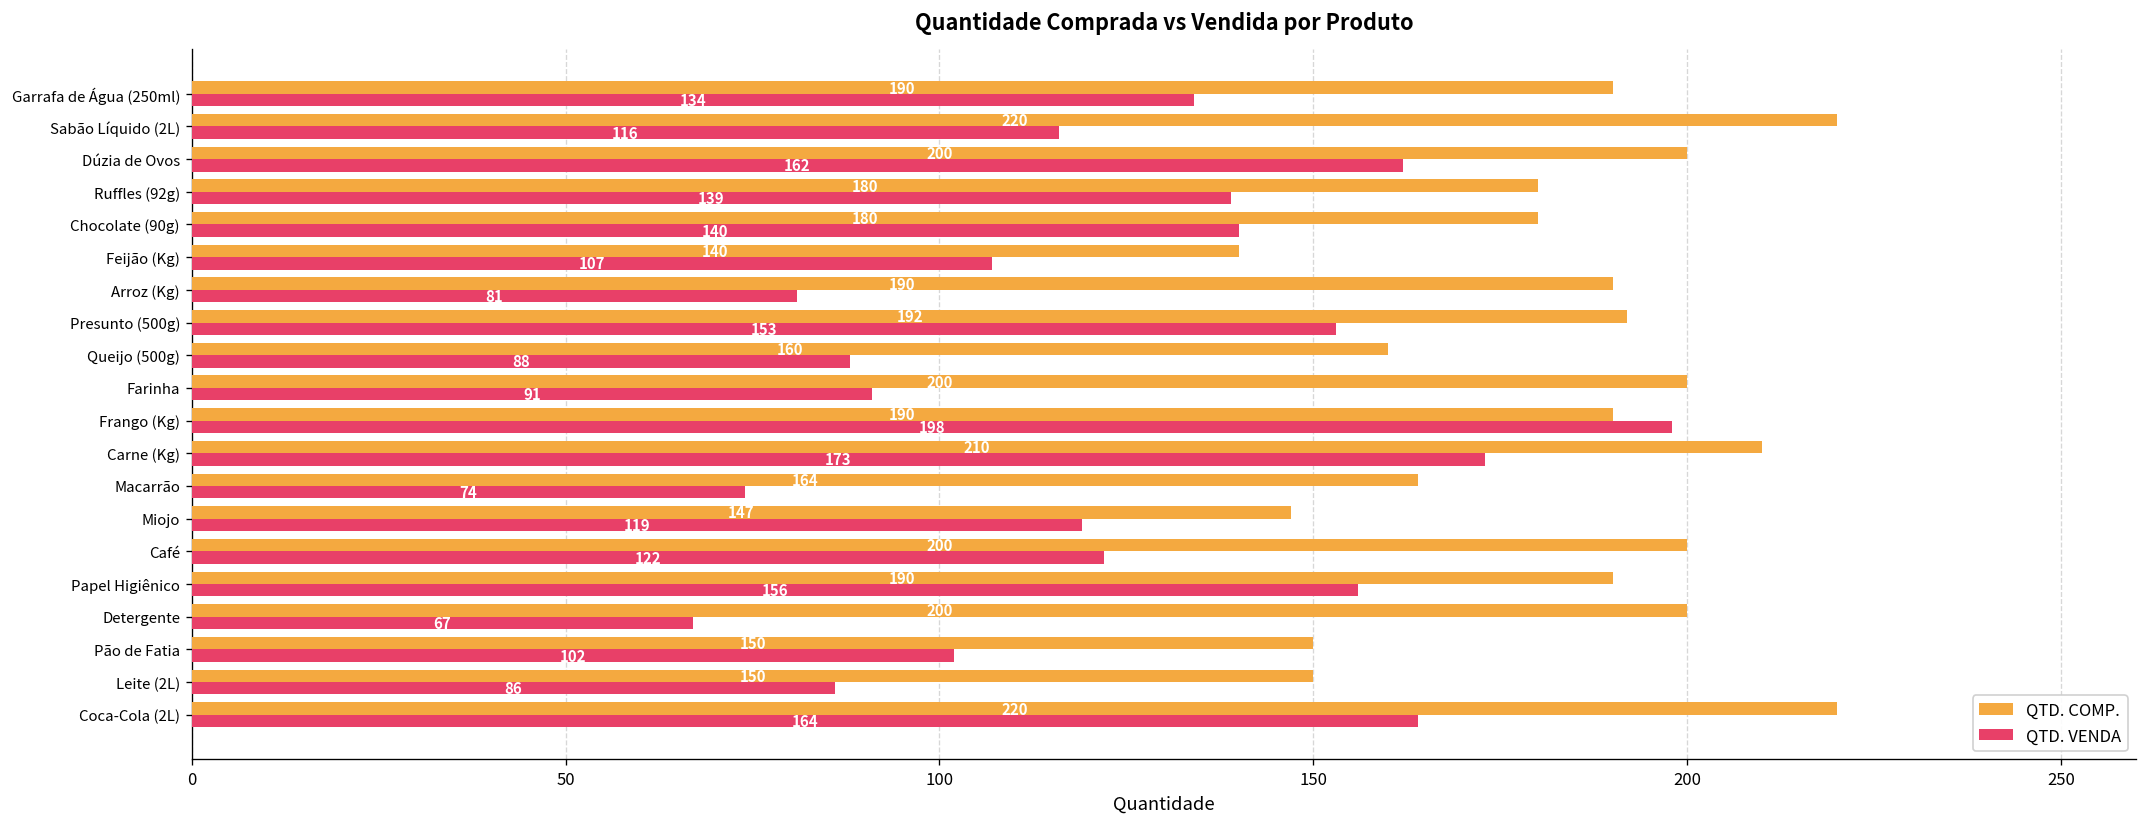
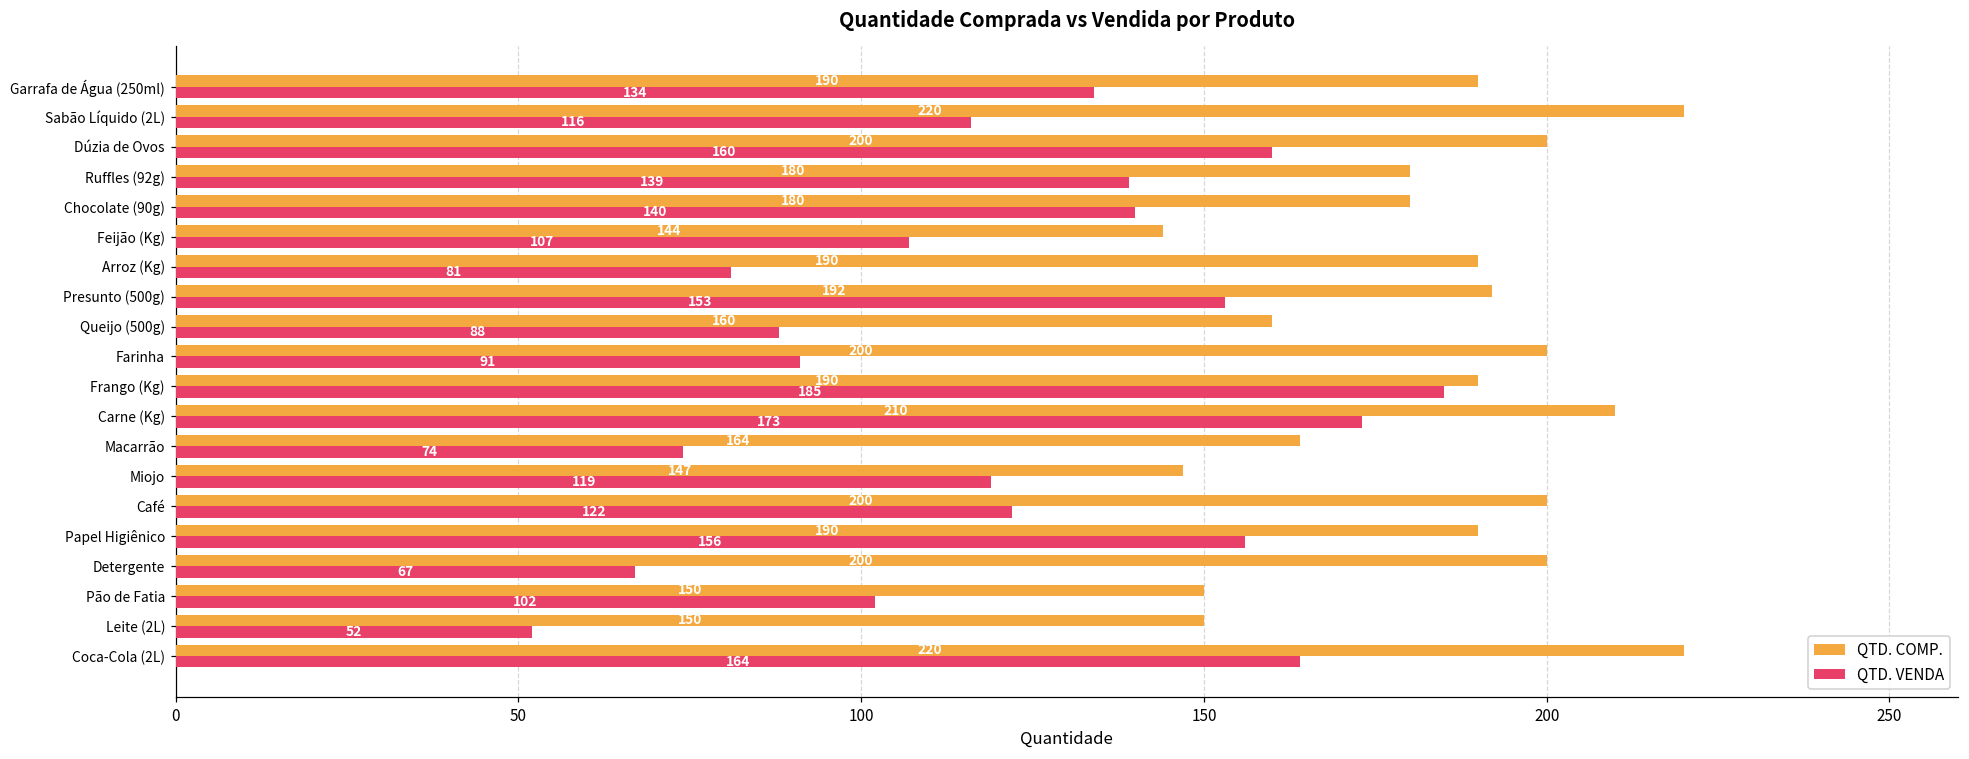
  {
    "QTD. COMP.": {
      "Garrafa de Água (250ml)": 190,
      "Sabão Líquido (2L)": 220,
      "Dúzia de Ovos": 200,
      "Ruffles (92g)": 180,
      "Chocolate (90g)": 180,
-     "Feijão (Kg)": 140,
+     "Feijão (Kg)": 144,
      "Arroz (Kg)": 190,
      "Presunto (500g)": 192,
      "Queijo (500g)": 160,
      "Farinha": 200,
      "Frango (Kg)": 190,
      "Carne (Kg)": 210,
      "Macarrão": 164,
      "Miojo": 147,
      "Café": 200,
      "Papel Higiênico": 190,
      "Detergente": 200,
      "Pão de Fatia": 150,
      "Leite (2L)": 150,
      "Coca-Cola (2L)": 220
    },
    "QTD. VENDA": {
      "Garrafa de Água (250ml)": 134,
      "Sabão Líquido (2L)": 116,
-     "Dúzia de Ovos": 162,
+     "Dúzia de Ovos": 160,
      "Ruffles (92g)": 139,
      "Chocolate (90g)": 140,
      "Feijão (Kg)": 107,
      "Arroz (Kg)": 81,
      "Presunto (500g)": 153,
      "Queijo (500g)": 88,
      "Farinha": 91,
-     "Frango (Kg)": 198,
+     "Frango (Kg)": 185,
      "Carne (Kg)": 173,
      "Macarrão": 74,
      "Miojo": 119,
      "Café": 122,
      "Papel Higiênico": 156,
      "Detergente": 67,
      "Pão de Fatia": 102,
-     "Leite (2L)": 86,
+     "Leite (2L)": 52,
      "Coca-Cola (2L)": 164
    }
  }
